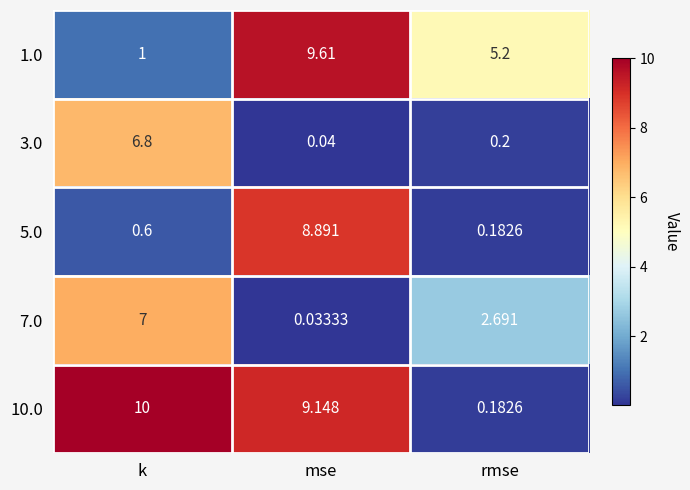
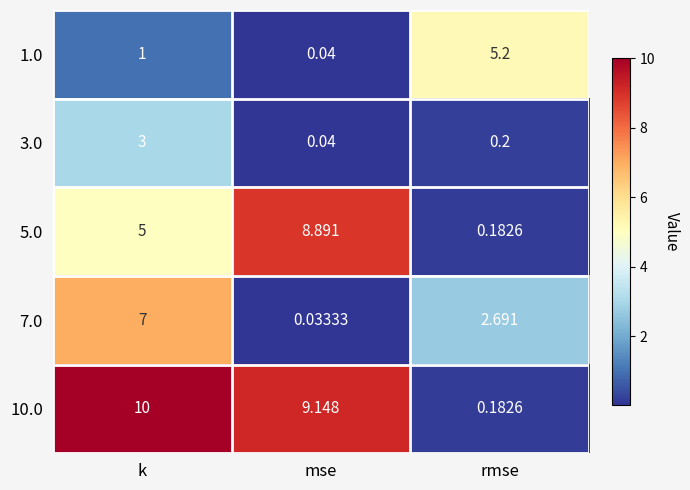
  {
    "1.0": {
      "k": 1,
-     "mse": 9.61,
+     "mse": 0.04,
      "rmse": 5.2
    },
    "3.0": {
-     "k": 6.8,
+     "k": 3,
      "mse": 0.04,
      "rmse": 0.2
    },
    "5.0": {
-     "k": 0.6,
+     "k": 5,
      "mse": 8.891,
      "rmse": 0.1826
    },
    "7.0": {
      "k": 7,
      "mse": 0.03333,
      "rmse": 2.691
    },
    "10.0": {
      "k": 10,
      "mse": 9.148,
      "rmse": 0.1826
    }
  }
